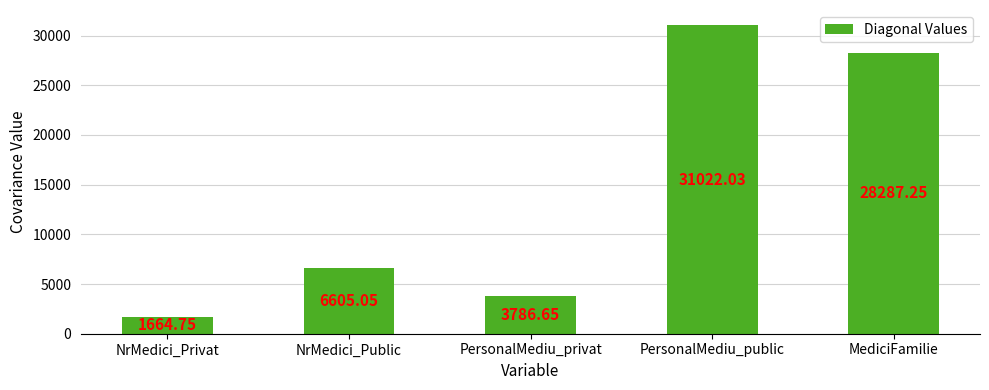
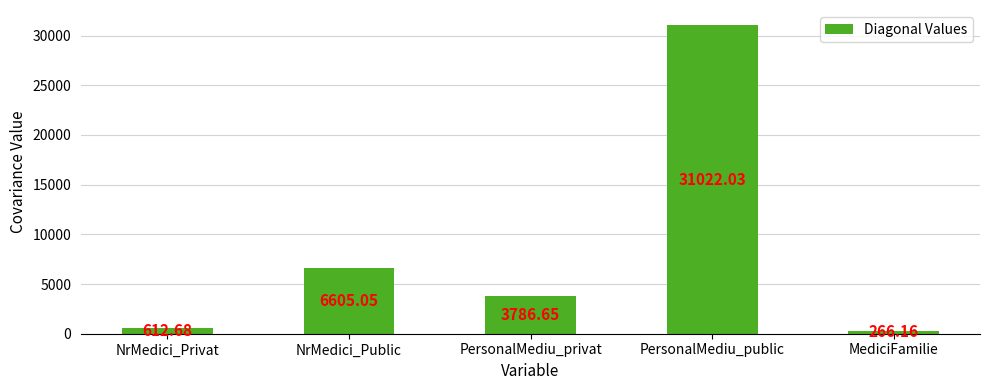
  {
-   "NrMedici_Privat": 1664.75,
+   "NrMedici_Privat": 612.68,
    "NrMedici_Public": 6605.05,
    "PersonalMediu_privat": 3786.65,
    "PersonalMediu_public": 31022.03,
-   "MediciFamilie": 28287.25
+   "MediciFamilie": 266.16
  }
